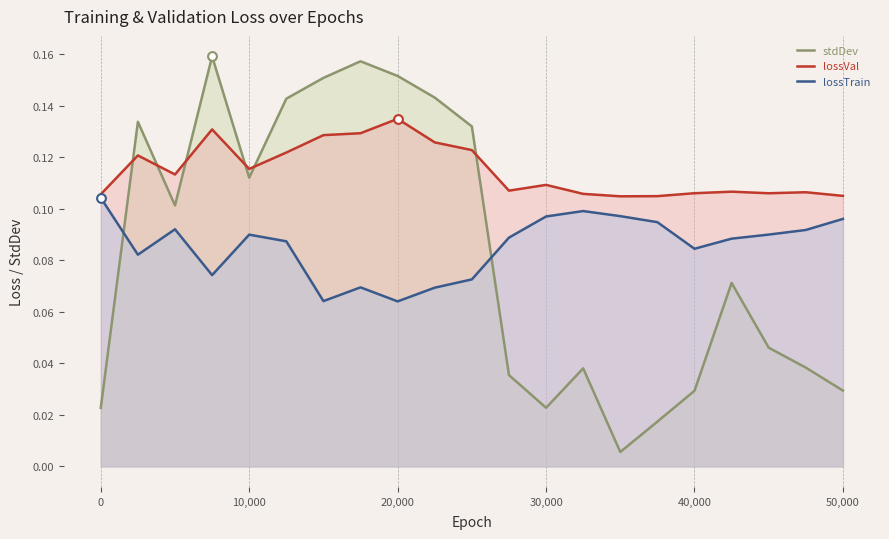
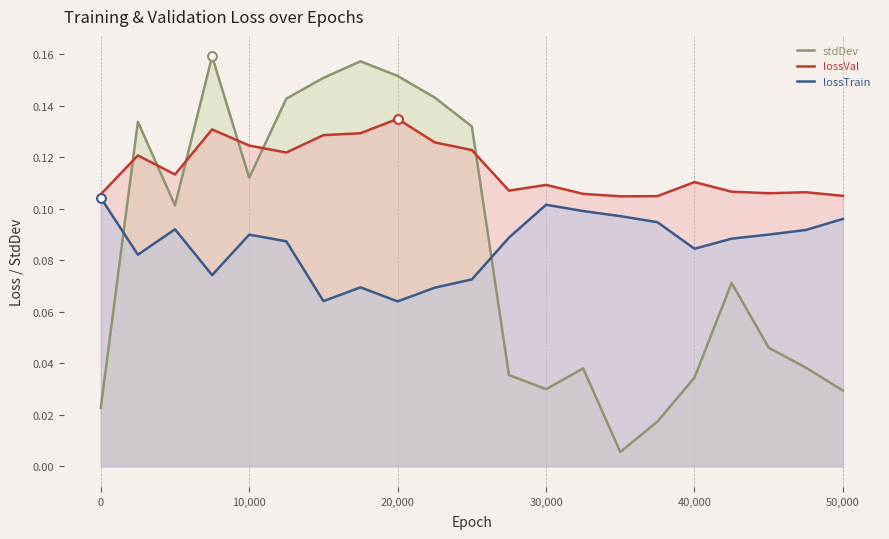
  {
    "stdDev": {
      "0": 0.023,
      "10,000": 0.112,
      "20,000": 0.152,
-     "30,000": 0.023,
-     "40,000": 0.029,
+     "30,000": 0.030,
+     "40,000": 0.034,
      "50,000": 0.029
    },
    "lossVal": {
      "0": 0.106,
-     "10,000": 0.115,
+     "10,000": 0.125,
      "30,000": 0.109,
-     "40,000": 0.106,
+     "40,000": 0.110,
      "50,000": 0.105
    },
    "lossTrain": {
      "10,000": 0.090,
      "20,000": 0.064,
-     "30,000": 0.097,
+     "30,000": 0.102,
      "40,000": 0.085,
      "50,000": 0.096
    }
  }
